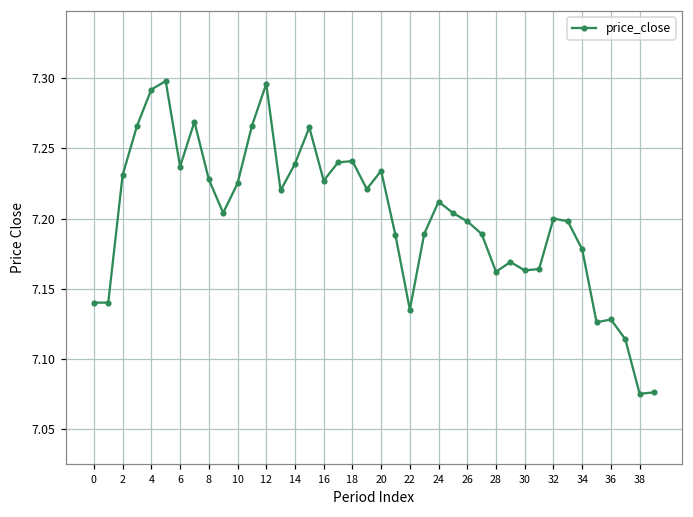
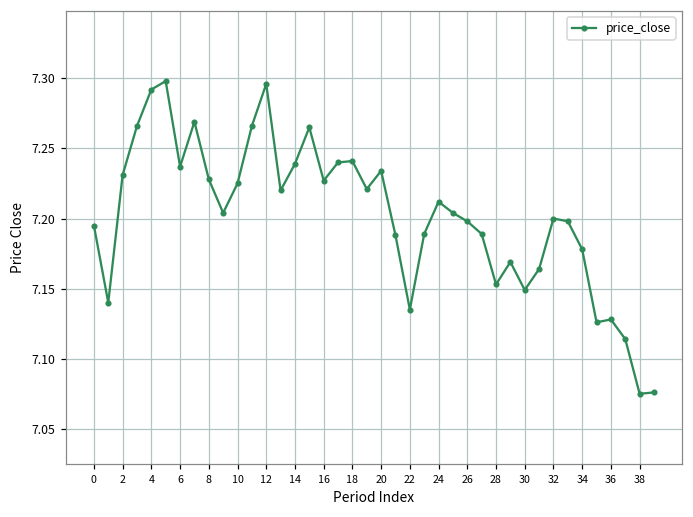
  {
-   "0": 7.140,
+   "0": 7.195,
    "2": 7.231,
    "4": 7.292,
    "6": 7.237,
    "8": 7.228,
    "10": 7.225,
    "12": 7.296,
    "14": 7.239,
    "16": 7.227,
    "18": 7.241,
    "20": 7.234,
    "22": 7.135,
    "24": 7.212,
    "26": 7.198,
-   "28": 7.162,
-   "30": 7.163,
+   "28": 7.153,
+   "30": 7.149,
    "32": 7.200,
    "34": 7.178,
    "36": 7.128,
    "38": 7.075
  }
